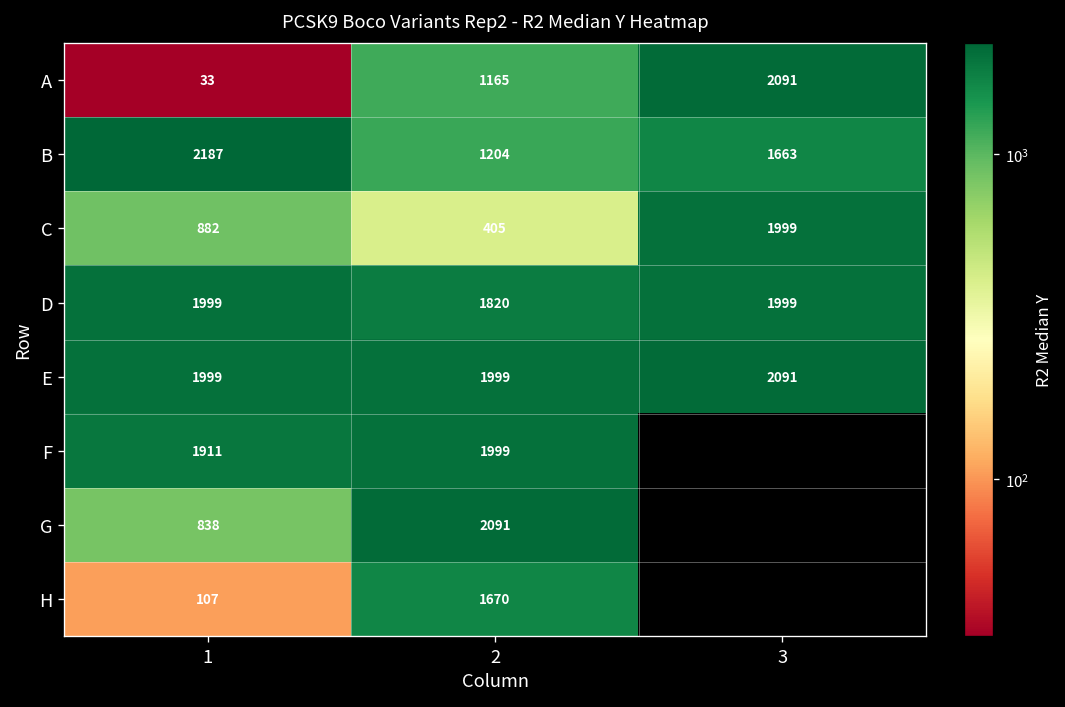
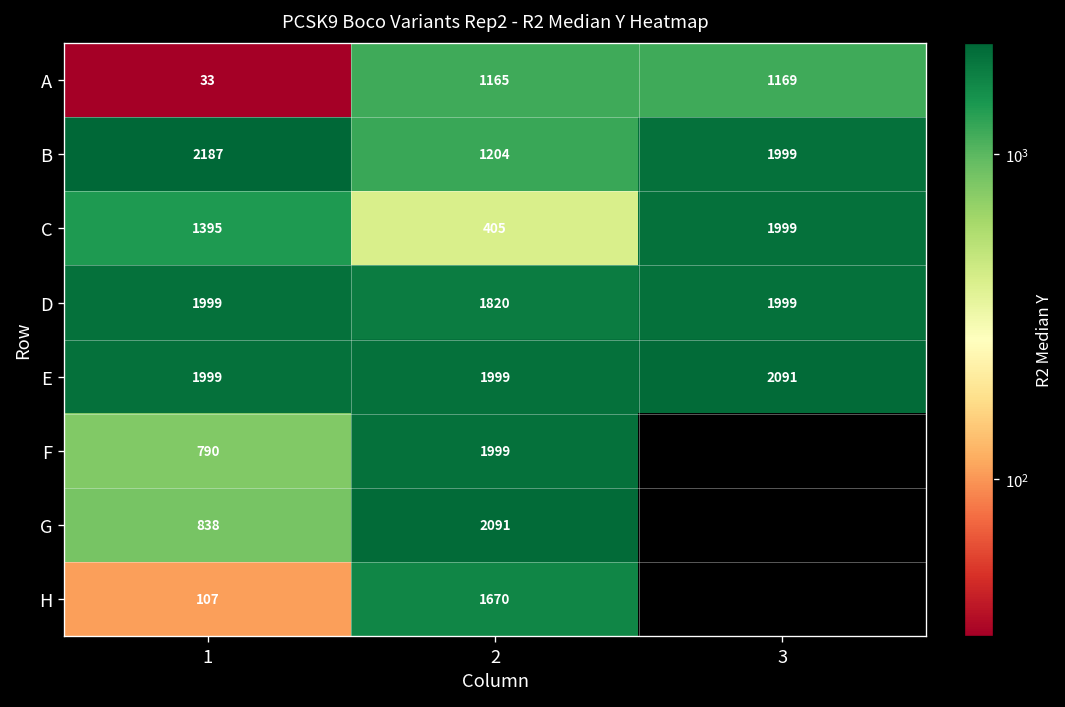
  {
    "A": {
      "1": 33,
      "2": 1165,
-     "3": 2091
+     "3": 1169
    },
    "B": {
      "1": 2187,
      "2": 1204,
-     "3": 1663
+     "3": 1999
    },
    "C": {
-     "1": 882,
+     "1": 1395,
      "2": 405,
      "3": 1999
    },
    "D": {
      "1": 1999,
      "2": 1820,
      "3": 1999
    },
    "E": {
      "1": 1999,
      "2": 1999,
      "3": 2091
    },
    "F": {
-     "1": 1911,
+     "1": 790,
      "2": 1999
    },
    "G": {
      "1": 838,
      "2": 2091
    },
    "H": {
      "1": 107,
      "2": 1670
    }
  }
